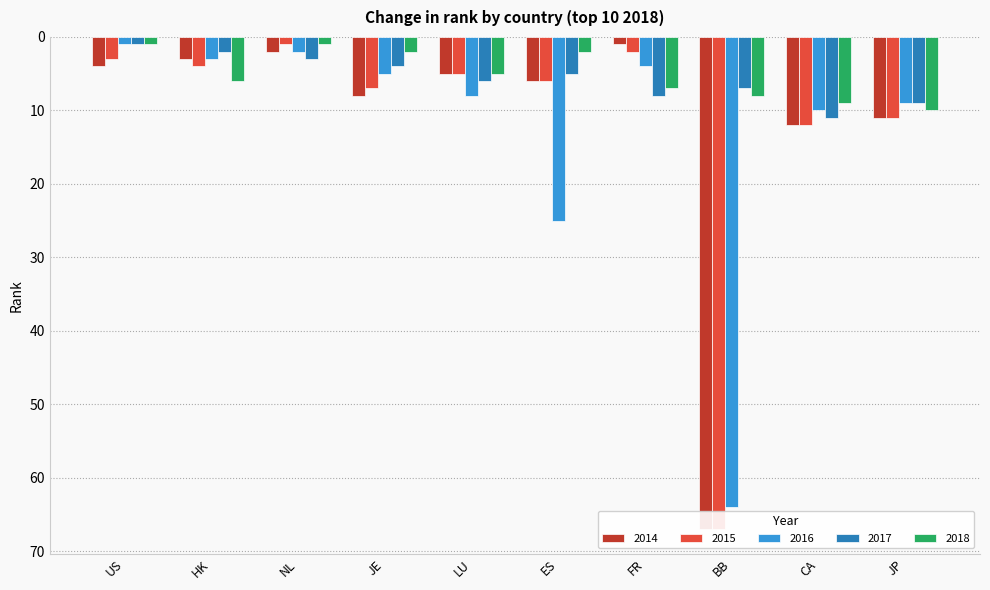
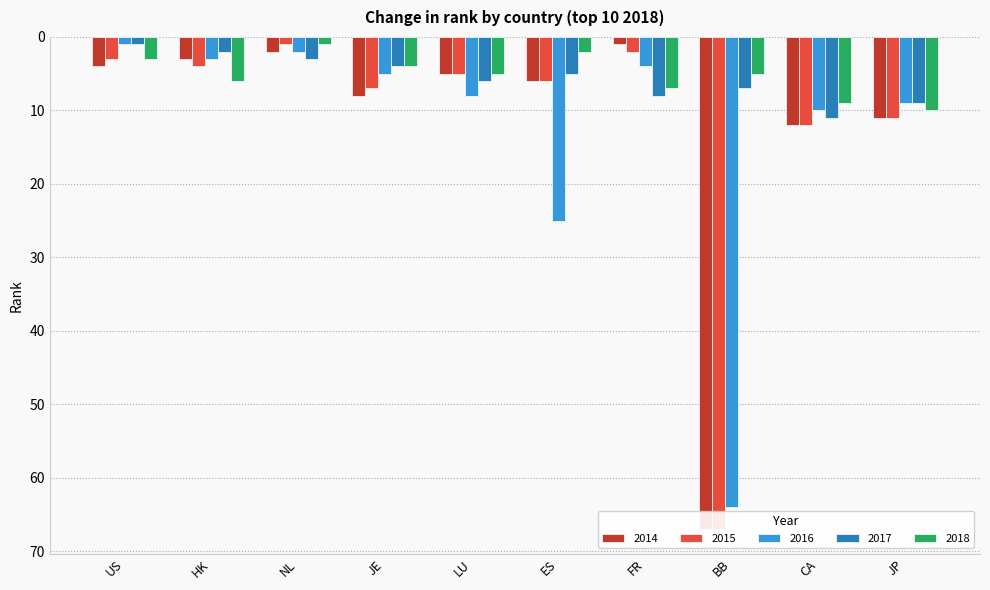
  {
    "2018": {
-     "US": 1,
+     "US": 3,
      "HK": 6,
      "NL": 1,
-     "JE": 2,
+     "JE": 4,
      "LU": 5,
      "ES": 2,
      "FR": 7,
-     "BB": 8,
+     "BB": 5,
      "CA": 9,
      "JP": 10
    }
  }
